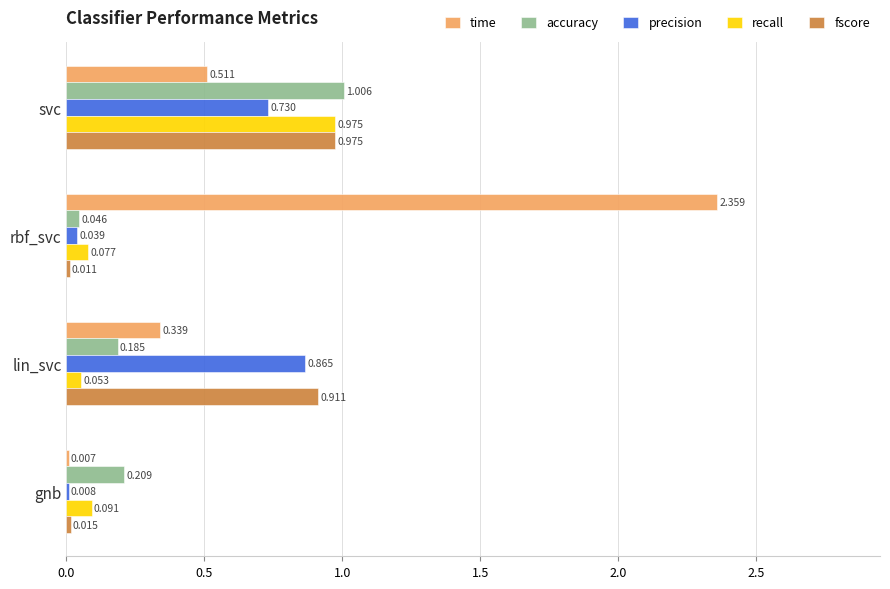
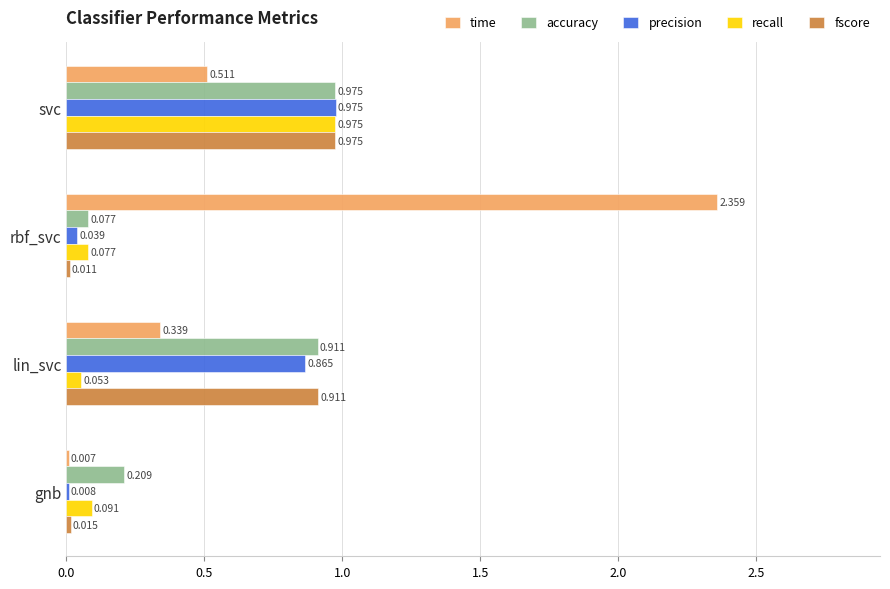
  {
    "accuracy": {
-     "svc": 1.006,
-     "rbf_svc": 0.046,
-     "lin_svc": 0.185,
+     "svc": 0.975,
+     "rbf_svc": 0.077,
+     "lin_svc": 0.911,
      "gnb": 0.209
    },
    "precision": {
-     "svc": 0.730,
+     "svc": 0.975,
      "rbf_svc": 0.039,
      "lin_svc": 0.865,
      "gnb": 0.008
    },
    "recall": {
      "svc": 0.975,
      "rbf_svc": 0.077,
      "lin_svc": 0.053,
      "gnb": 0.091
    }
  }
